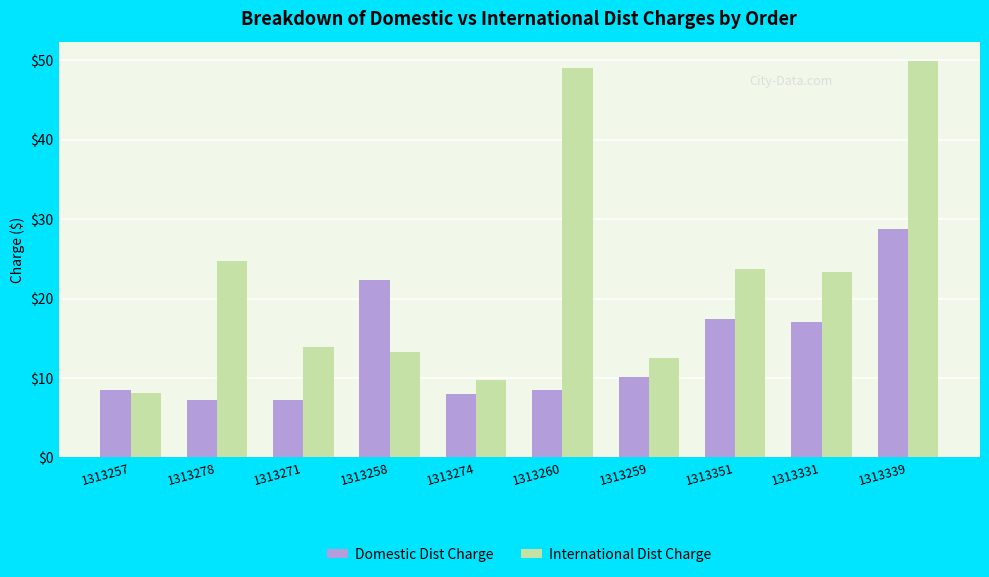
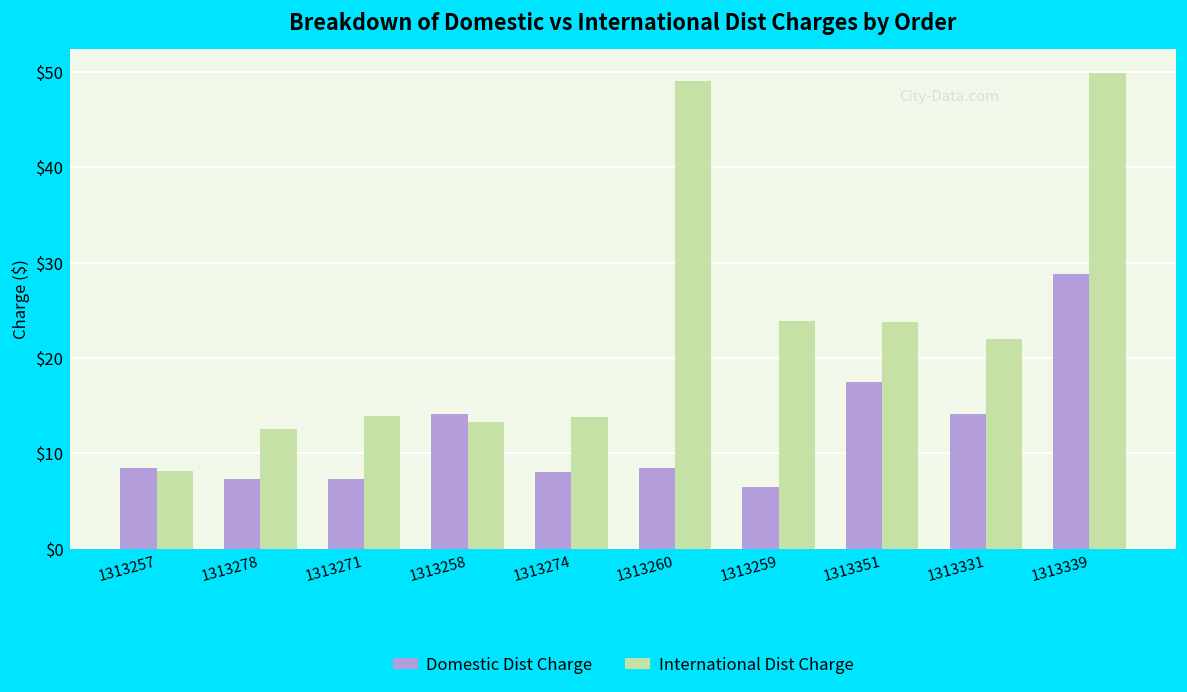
  {
    "Domestic Dist Charge": {
      "1313257": "$8",
      "1313278": "$7",
      "1313271": "$7",
-     "1313258": "$22",
+     "1313258": "$14",
      "1313274": "$8",
      "1313260": "$8",
-     "1313259": "$10",
+     "1313259": "$7",
      "1313351": "$18",
-     "1313331": "$17",
+     "1313331": "$14",
      "1313339": "$29"
    },
    "International Dist Charge": {
      "1313257": "$8",
-     "1313278": "$25",
+     "1313278": "$13",
      "1313271": "$14",
      "1313258": "$13",
-     "1313274": "$10",
+     "1313274": "$14",
      "1313260": "$49",
-     "1313259": "$13",
+     "1313259": "$24",
      "1313351": "$24",
-     "1313331": "$23",
+     "1313331": "$22",
      "1313339": "$50"
    }
  }
